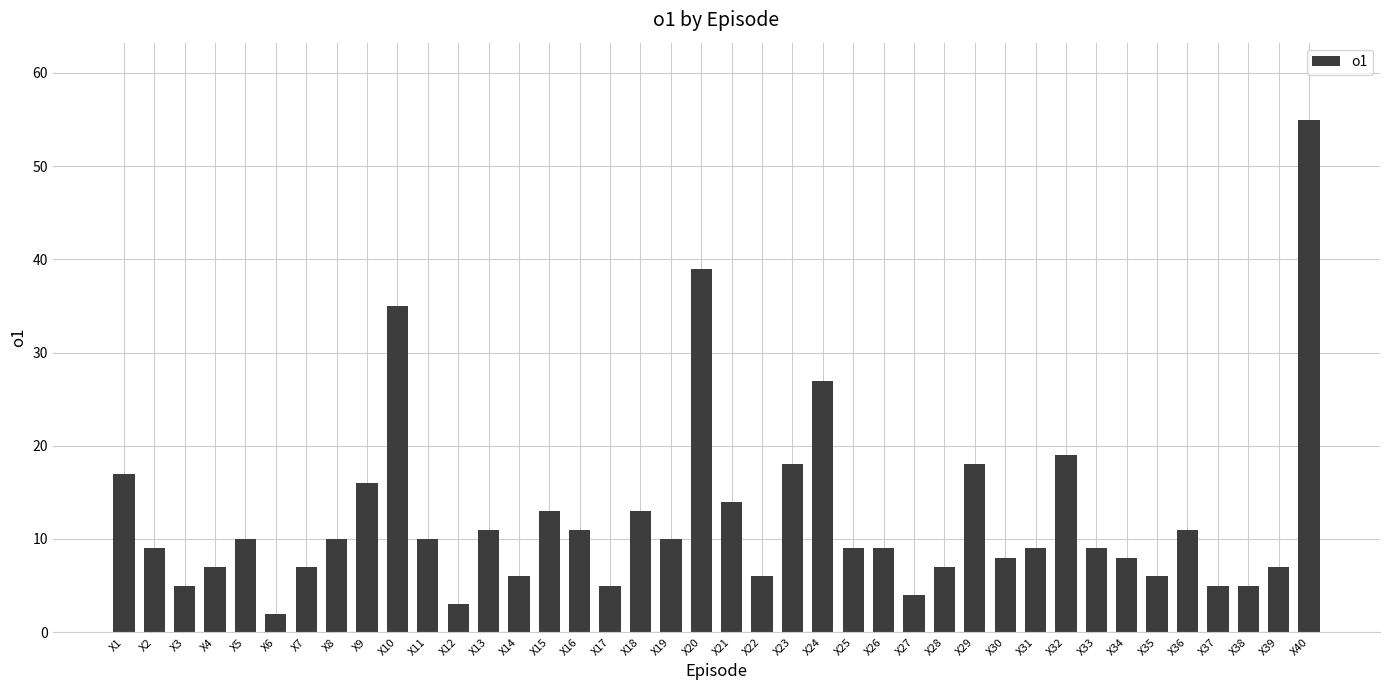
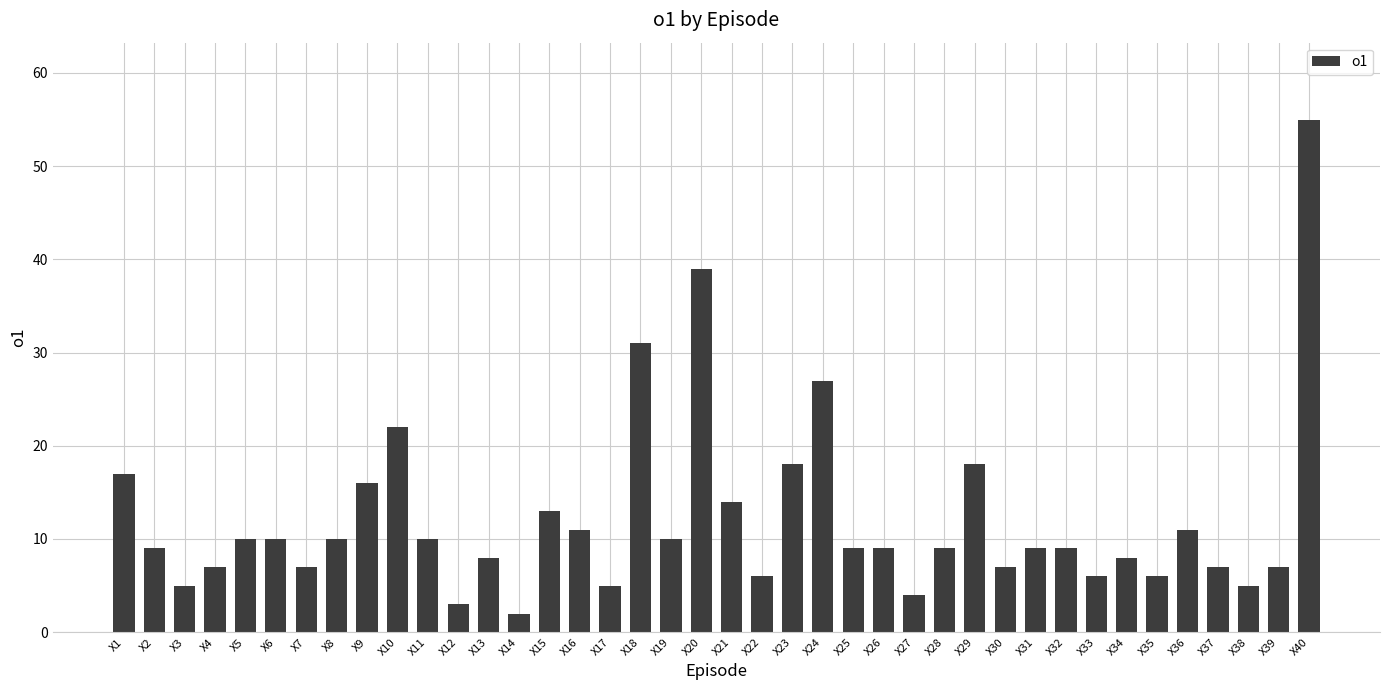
  {
    "X1": 17,
    "X2": 9,
    "X3": 5,
    "X4": 7,
    "X5": 10,
-   "X6": 2,
+   "X6": 10,
    "X7": 7,
    "X8": 10,
    "X9": 16,
-   "X10": 35,
+   "X10": 22,
    "X11": 10,
    "X12": 3,
-   "X13": 11,
-   "X14": 6,
+   "X13": 8,
+   "X14": 2,
    "X15": 13,
    "X16": 11,
    "X17": 5,
-   "X18": 13,
+   "X18": 31,
    "X19": 10,
    "X20": 39,
    "X21": 14,
    "X22": 6,
    "X23": 18,
    "X24": 27,
    "X25": 9,
    "X26": 9,
    "X27": 4,
-   "X28": 7,
+   "X28": 9,
    "X29": 18,
-   "X30": 8,
+   "X30": 7,
    "X31": 9,
-   "X32": 19,
-   "X33": 9,
+   "X32": 9,
+   "X33": 6,
    "X34": 8,
    "X35": 6,
    "X36": 11,
-   "X37": 5,
+   "X37": 7,
    "X38": 5,
    "X39": 7,
    "X40": 55
  }
